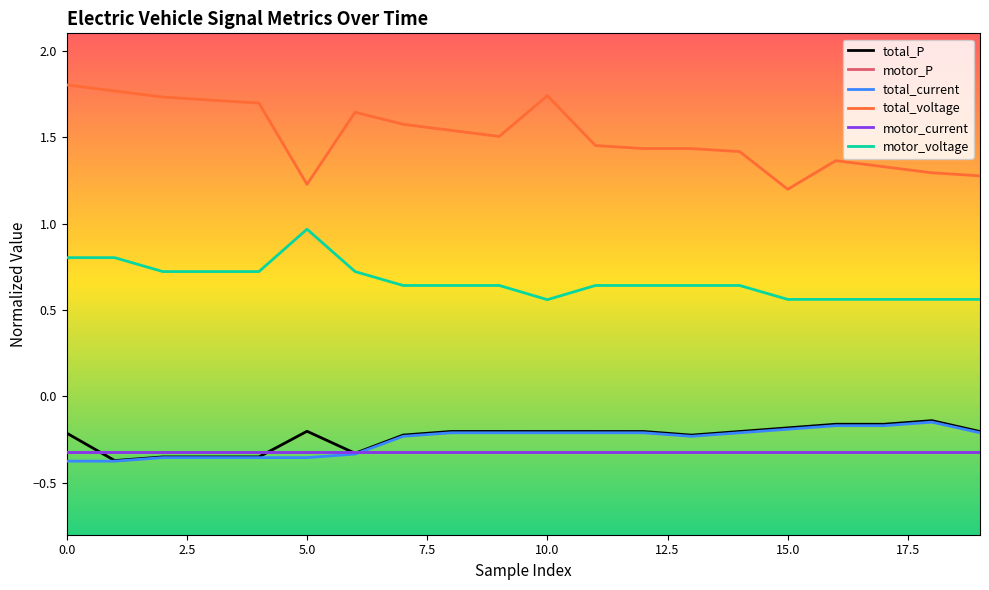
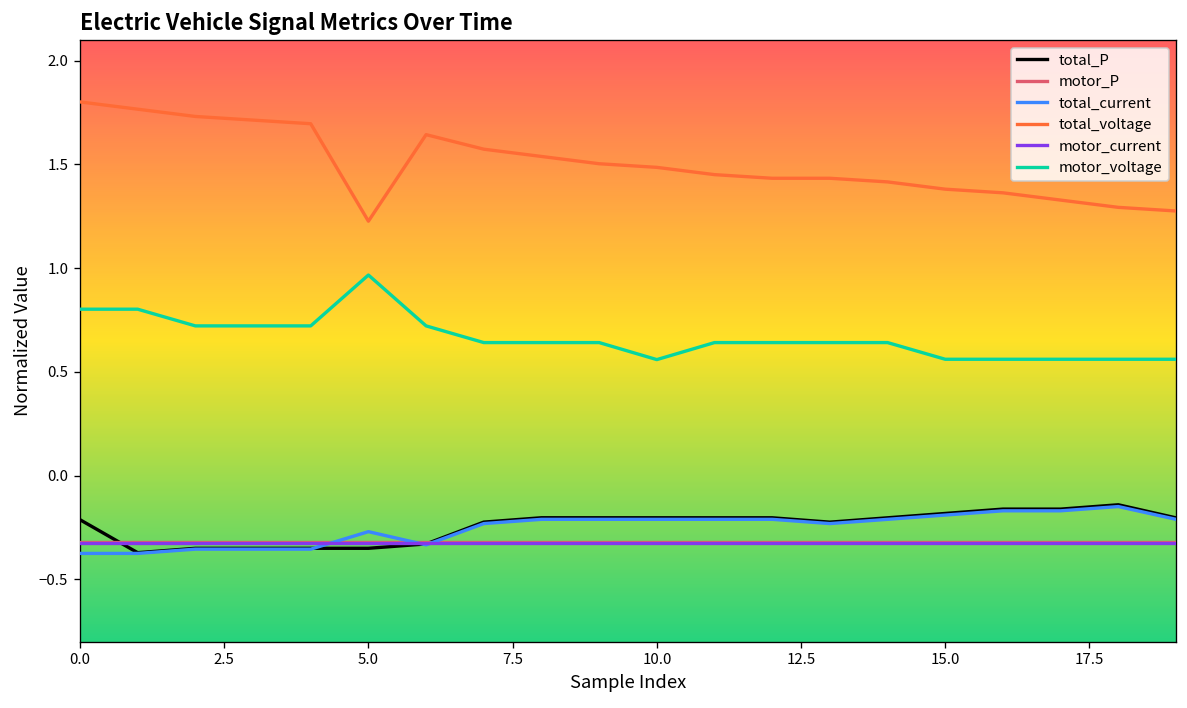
  {
    "total_P": {
      "0.0": -0.21,
-     "5.0": -0.20
+     "5.0": -0.35
    },
    "motor_current": {
      "0.0": -0.32,
      "5.0": -0.32,
      "10.0": -0.32,
      "15.0": -0.32
    },
    "total_current": {
      "0.0": -0.37,
-     "5.0": -0.35
+     "5.0": -0.27
    },
    "total_voltage": {
      "0.0": 1.80,
      "5.0": 1.23,
-     "10.0": 1.74,
-     "15.0": 1.20
+     "10.0": 1.49,
+     "15.0": 1.38
    },
    "motor_voltage": {
      "0.0": 0.80,
      "5.0": 0.97,
      "10.0": 0.56,
      "15.0": 0.56
    }
  }
